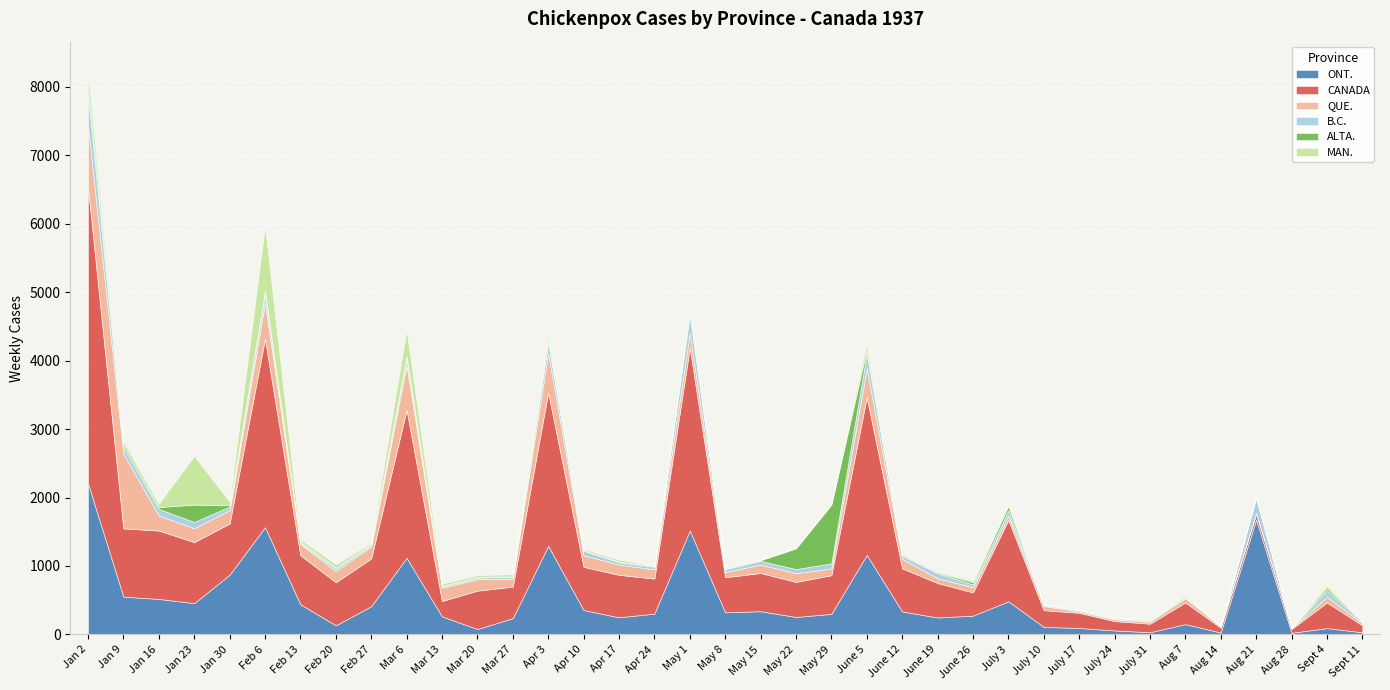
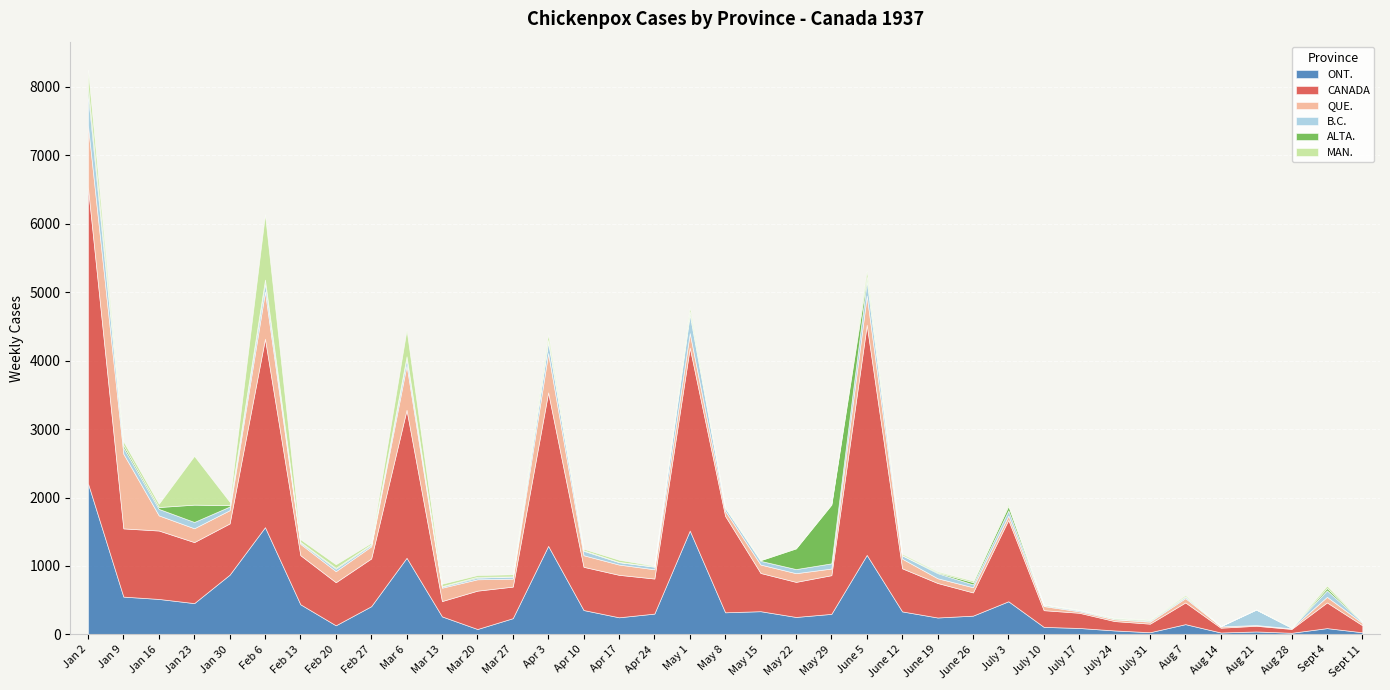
  {
    "ONT.": {
      "Jan 2": 2200,
      "Jan 9": 600,
      "Jan 16": 500,
      "Jan 23": 500,
      "Jan 30": 900,
      "Feb 6": 1600,
      "Feb 13": 400,
      "Feb 20": 100,
      "Feb 27": 400,
      "Mar 6": 1100,
      "Mar 13": 300,
      "Mar 20": 100,
      "Mar 27": 200,
      "Apr 3": 1300,
      "Apr 10": 400,
      "Apr 17": 300,
      "Apr 24": 300,
      "May 1": 1500,
      "May 8": 300,
      "May 15": 300,
      "May 22": 300,
      "May 29": 300,
      "June 5": 1200,
      "June 12": 300,
      "June 19": 200,
      "June 26": 300,
      "July 3": 500,
      "July 10": 100,
      "July 17": 100,
      "July 24": 100,
      "Aug 7": 200,
-     "Aug 21": 1700,
+     "Aug 21": 0,
      "Sept 4": 100
    },
    "CANADA": {
      "Jan 2": 4300,
      "Jan 9": 1000,
      "Jan 16": 1000,
      "Jan 23": 900,
      "Jan 30": 700,
      "Feb 6": 2800,
      "Feb 13": 700,
      "Feb 20": 600,
      "Feb 27": 700,
      "Mar 6": 2200,
      "Mar 13": 200,
      "Mar 20": 600,
      "Mar 27": 500,
      "Apr 3": 2200,
      "Apr 10": 600,
      "Apr 17": 600,
      "Apr 24": 500,
      "May 1": 2700,
-     "May 8": 500,
+     "May 8": 1400,
      "May 15": 600,
      "May 22": 500,
      "May 29": 600,
-     "June 5": 2300,
+     "June 5": 3400,
      "June 12": 600,
      "June 19": 500,
      "June 26": 300,
      "July 3": 1200,
      "July 10": 200,
      "Aug 7": 300,
      "Sept 4": 400
    },
    "QUE.": {
      "Jan 2": 900,
      "Jan 9": 1100,
      "Jan 16": 200,
      "Jan 23": 200,
      "Jan 30": 200,
-     "Feb 6": 500,
+     "Feb 6": 700,
      "Mar 6": 700,
      "Apr 3": 600,
      "Apr 10": 200,
      "Apr 24": 100,
      "May 1": 200,
      "May 8": 100,
      "May 15": 100,
      "May 22": 100,
      "May 29": 100,
      "June 5": 400,
      "June 12": 100,
      "June 19": 100,
      "June 26": 100,
      "July 3": 100,
      "Sept 4": 100
    },
    "B.C.": {
      "Jan 2": 500,
      "Jan 9": 100,
      "Jan 23": 100,
      "Feb 6": 100,
      "May 1": 300,
      "May 22": 100,
      "May 29": 100,
      "June 5": 200,
      "July 3": 100
    },
    "ALTA.": {
      "Jan 2": 100,
      "Jan 9": 0,
      "Jan 23": 300,
      "Feb 6": 100,
      "May 1": 0,
      "June 5": 100
    },
    "MAN.": {
      "Jan 2": 200,
      "Jan 9": 100,
      "Jan 16": 0,
      "Jan 23": 700,
      "Jan 30": 100,
      "Feb 6": 1000,
      "Feb 13": 0,
      "Feb 20": 100,
      "Mar 6": 400,
      "Apr 3": 100,
      "May 1": 100,
      "June 5": 100
    }
  }
